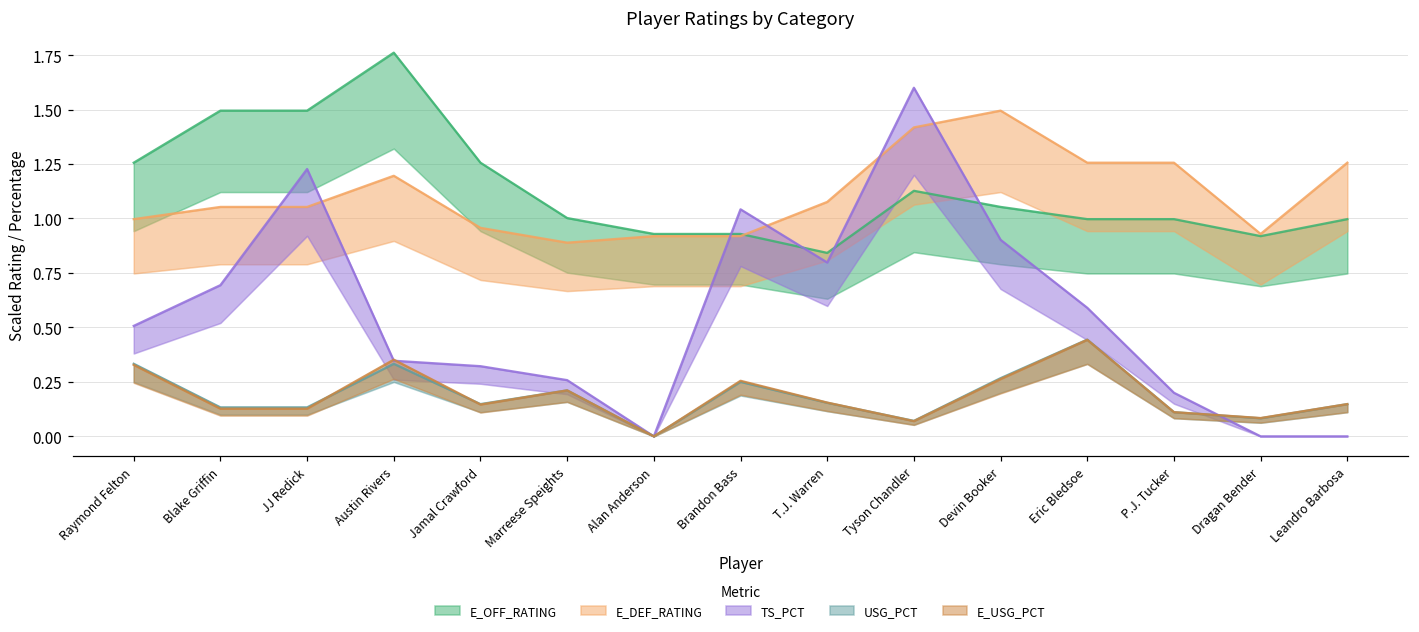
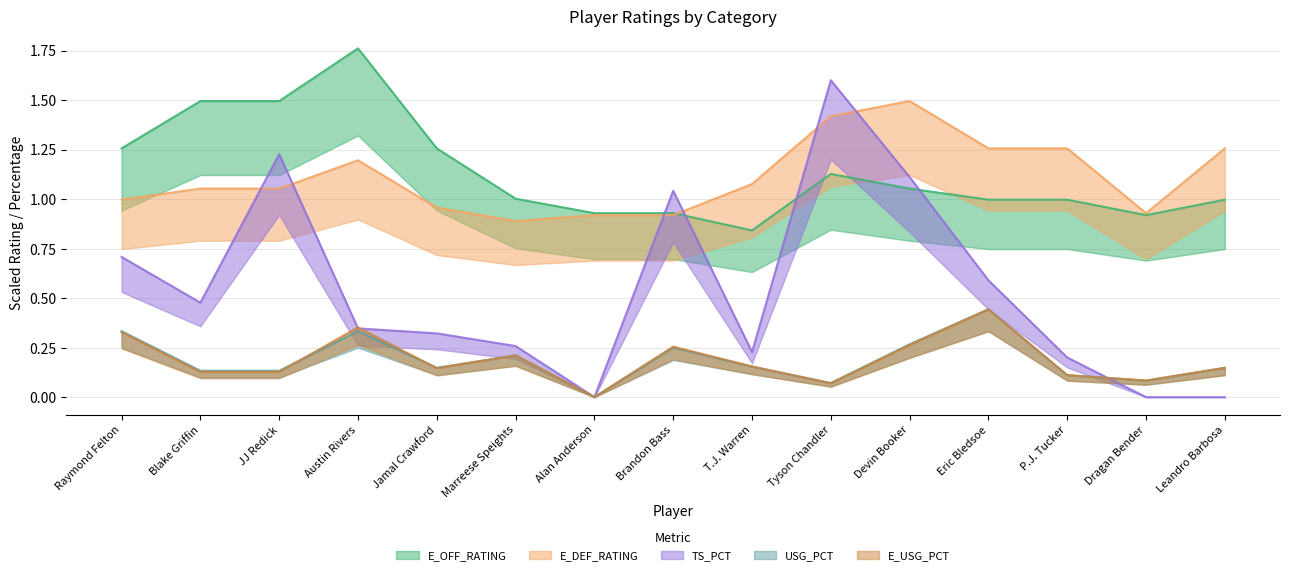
  {
    "TS_PCT": {
-     "Raymond Felton": 0.51,
-     "Blake Griffin": 0.69,
+     "Raymond Felton": 0.71,
+     "Blake Griffin": 0.48,
      "JJ Redick": 1.23,
      "Jamal Crawford": 0.32,
      "Marreese Speights": 0.26,
      "Brandon Bass": 1.04,
-     "T.J. Warren": 0.80,
+     "T.J. Warren": 0.23,
      "Tyson Chandler": 1.60,
-     "Devin Booker": 0.90,
+     "Devin Booker": 1.11,
      "Eric Bledsoe": 0.59,
      "P.J. Tucker": 0.20,
      "Dragan Bender": 0.00,
      "Leandro Barbosa": 0.00
    }
  }
